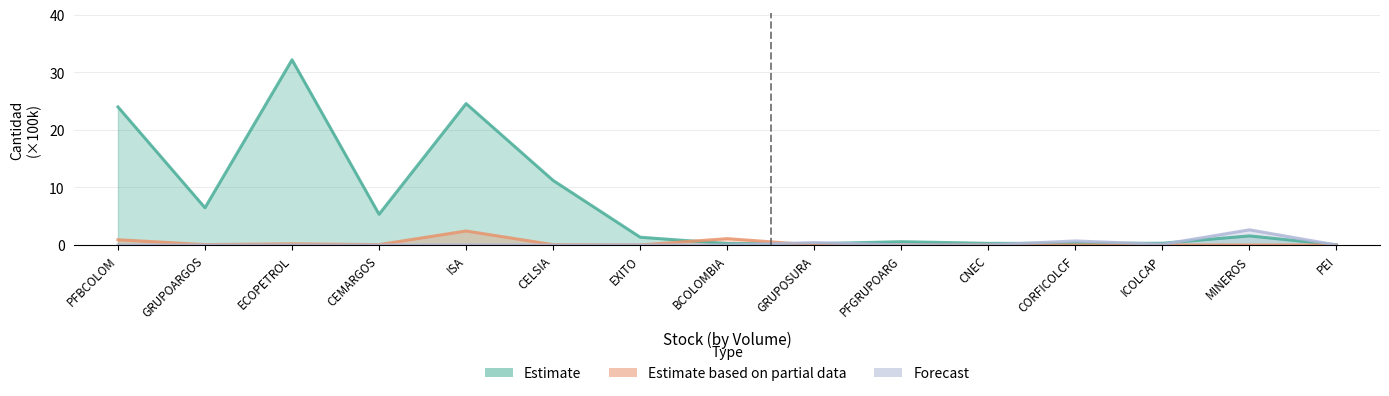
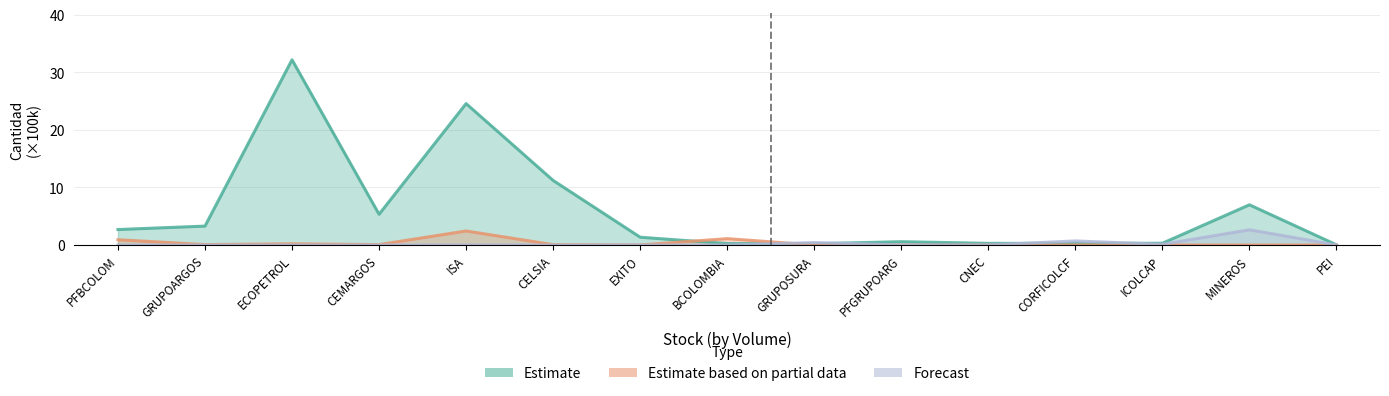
  {
    "Estimate": {
-     "PFBCOLOM": 24,
-     "GRUPOARGOS": 6,
+     "PFBCOLOM": 3,
+     "GRUPOARGOS": 3,
      "ECOPETROL": 32,
      "CEMARGOS": 5,
      "ISA": 25,
      "CELSIA": 11,
      "EXITO": 1,
      "PFGRUPOARG": 1,
-     "MINEROS": 2
+     "MINEROS": 7
    },
    "Estimate based on partial data": {
      "PFBCOLOM": 1,
      "ISA": 2,
      "BCOLOMBIA": 1,
      "MINEROS": 0
    },
    "Forecast": {
      "PFBCOLOM": 0,
      "ISA": 0,
      "MINEROS": 3
    }
  }
